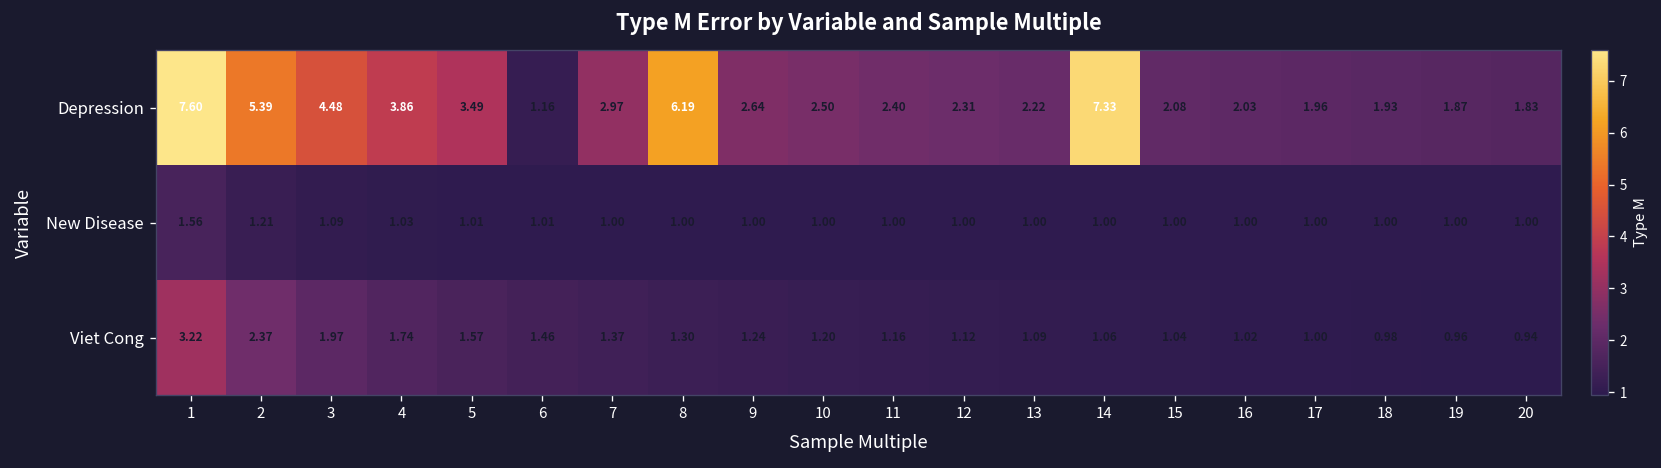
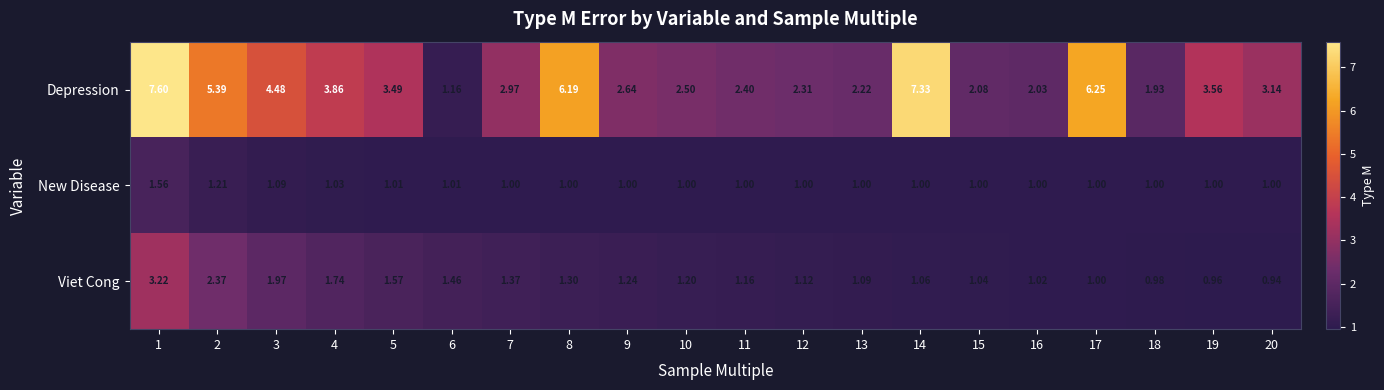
  {
    "Depression": {
      "1": 7.60,
      "2": 5.39,
      "3": 4.48,
      "4": 3.86,
      "5": 3.49,
      "7": 2.97,
      "8": 6.19,
      "9": 2.64,
      "10": 2.50,
      "11": 2.40,
      "12": 2.31,
      "13": 2.22,
      "14": 7.33,
      "15": 2.08,
      "16": 2.03,
-     "17": 1.96,
+     "17": 6.25,
      "18": 1.93,
-     "19": 1.87,
-     "20": 1.83
+     "19": 3.56,
+     "20": 3.14
    },
    "Viet Cong": {
      "1": 3.22,
      "2": 2.37,
      "3": 1.97,
      "4": 1.74,
      "5": 1.57
    }
  }
